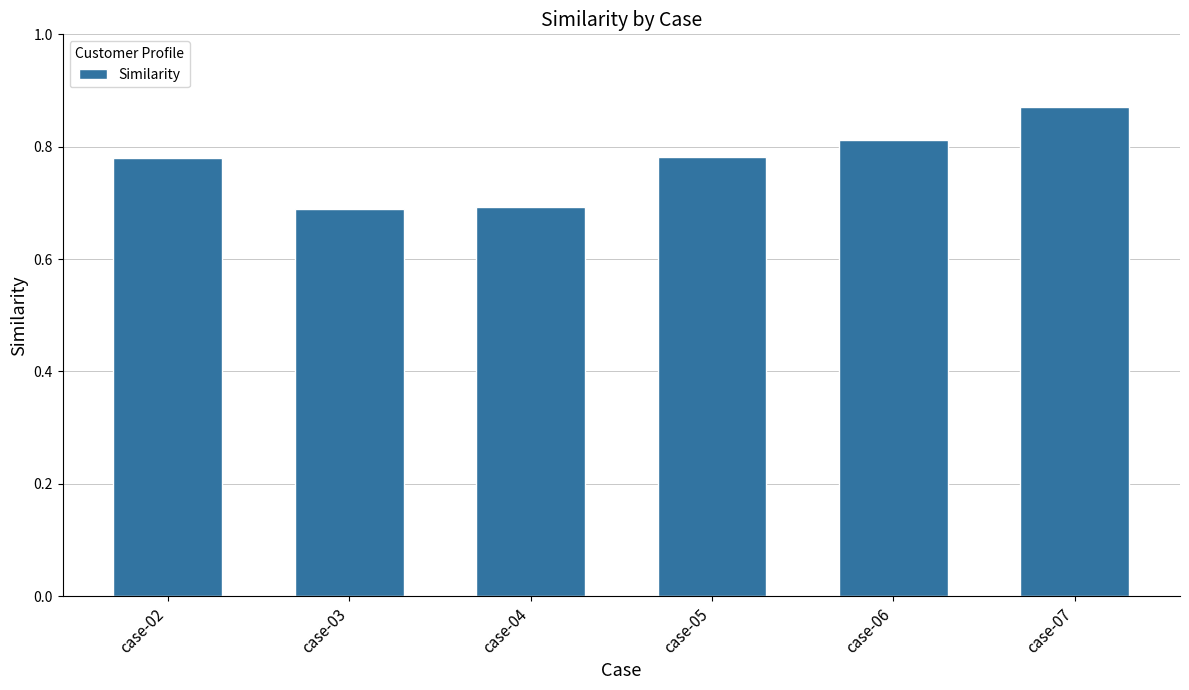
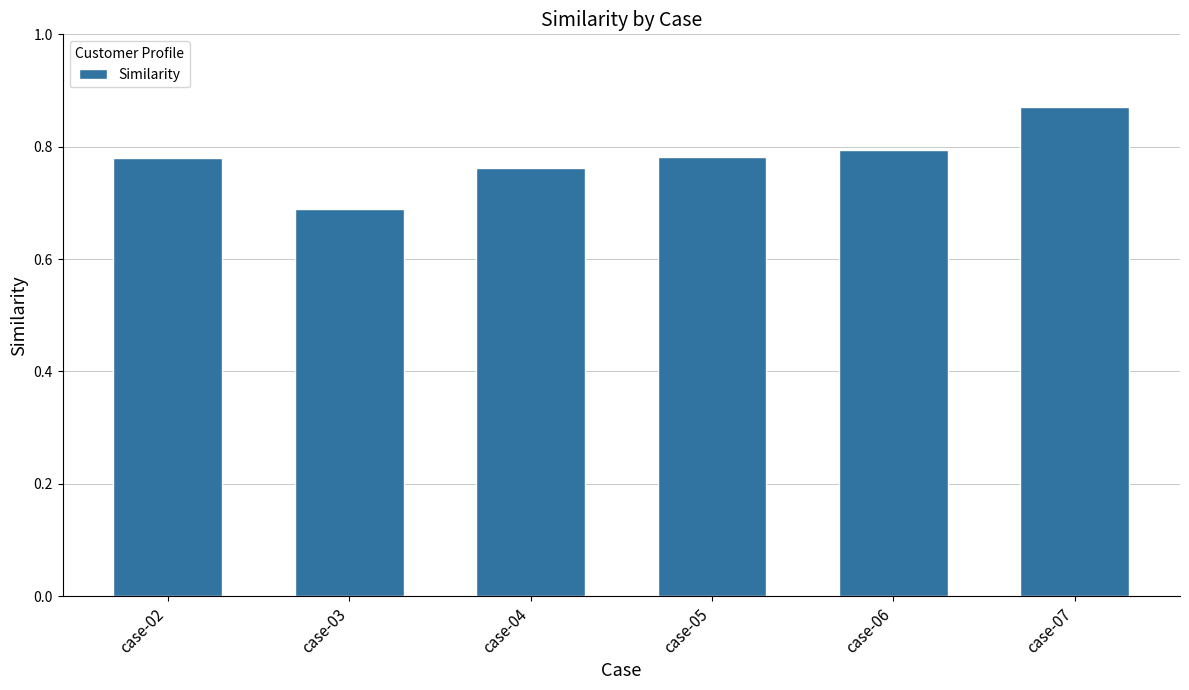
  {
    "case-02": 0.78,
    "case-03": 0.69,
-   "case-04": 0.69,
+   "case-04": 0.76,
    "case-05": 0.78,
-   "case-06": 0.81,
+   "case-06": 0.79,
    "case-07": 0.87
  }
